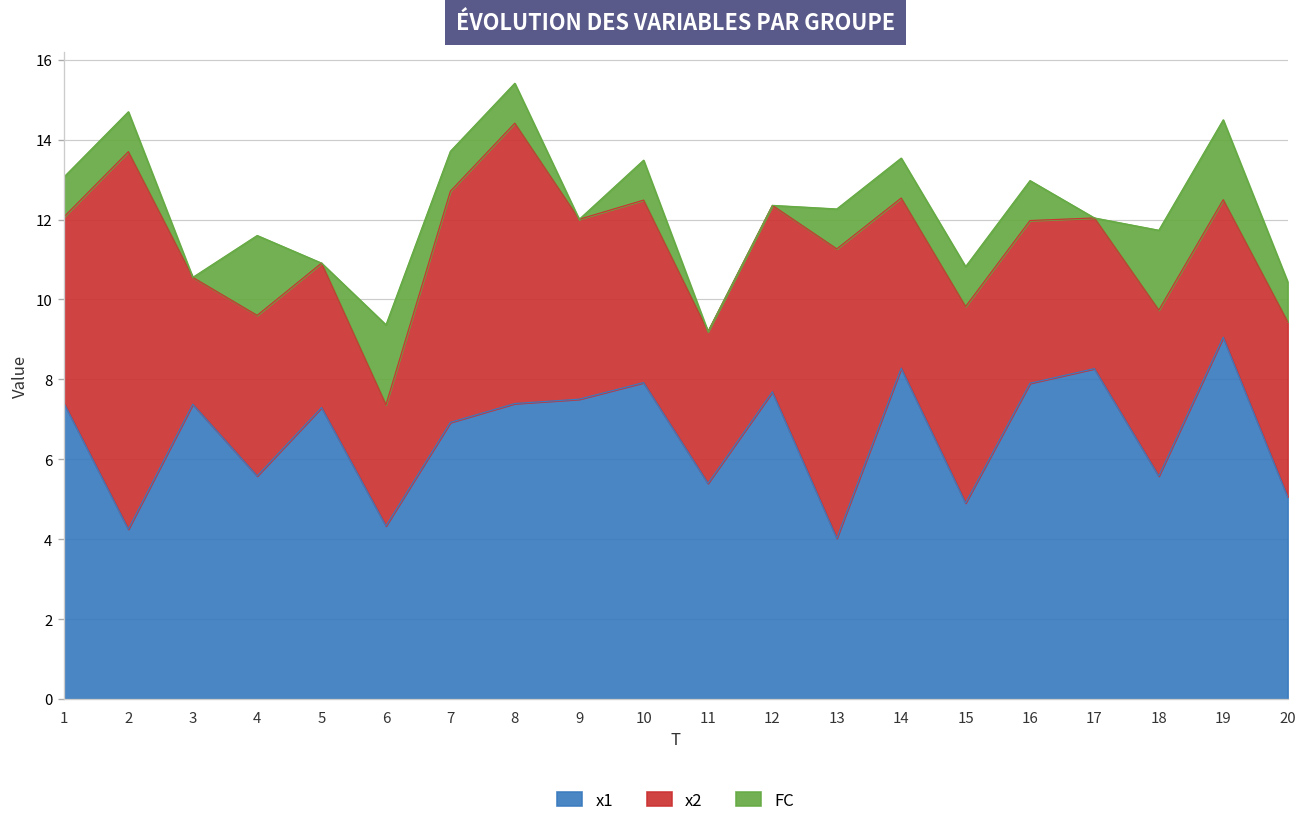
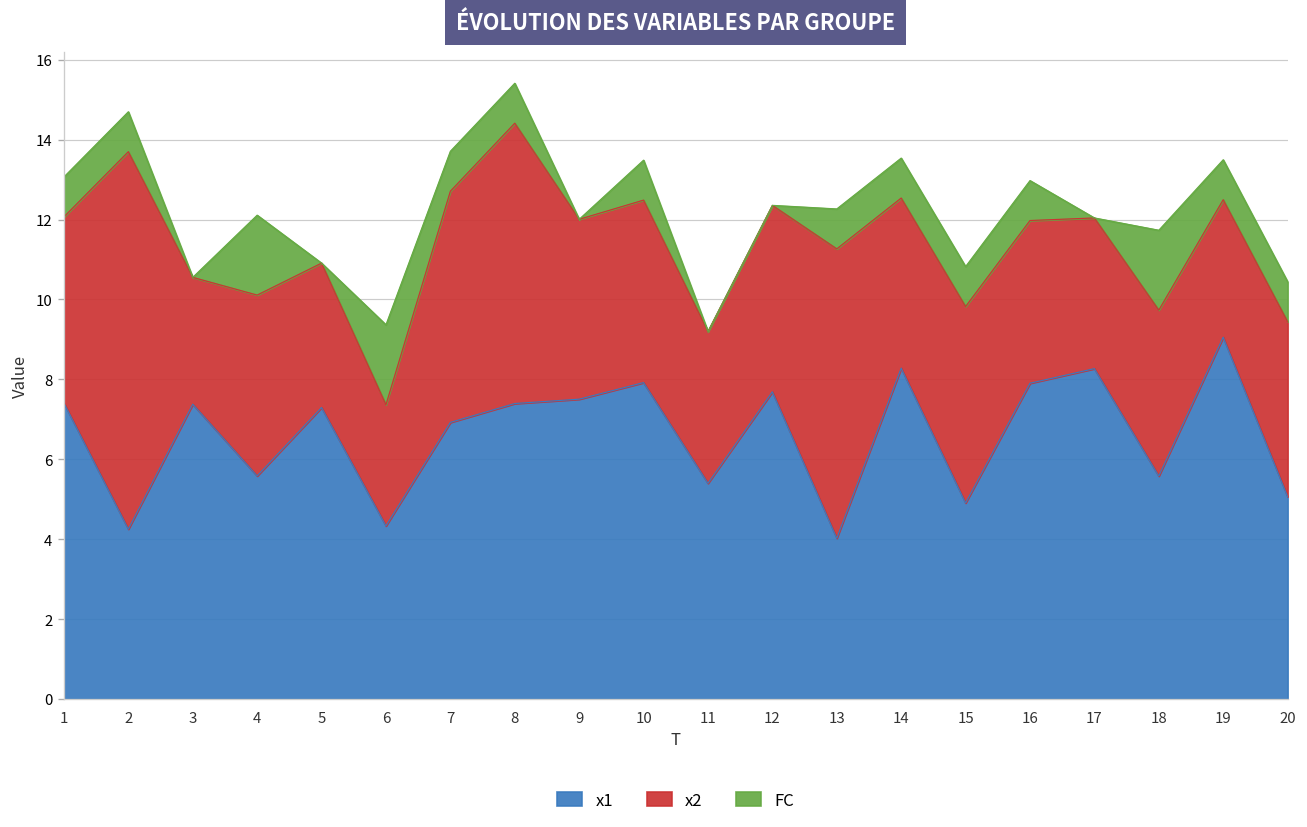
  {
    "x1": {
      "1": 7.4,
      "2": 4.3,
      "3": 7.4,
      "4": 5.6,
      "5": 7.3,
      "6": 4.3,
      "7": 6.9,
      "8": 7.4,
      "9": 7.5,
      "10": 7.9,
      "11": 5.4,
      "12": 7.7,
      "13": 4.0,
      "14": 8.3,
      "15": 4.9,
      "16": 7.9,
      "17": 8.3,
      "18": 5.6,
      "19": 9.1,
      "20": 5.1
    },
    "x2": {
      "1": 4.7,
      "2": 9.4,
-     "4": 4.0,
+     "4": 4.5,
      "6": 3.0,
      "7": 5.8,
      "8": 7.0,
      "10": 4.6,
      "13": 7.2,
      "14": 4.3,
      "15": 4.9,
      "16": 4.1,
      "18": 4.2,
      "19": 3.4,
      "20": 4.4
    },
    "FC": {
      "1": 1,
      "2": 1,
      "4": 2,
      "6": 2,
      "7": 1,
      "8": 1,
      "10": 1,
      "13": 1,
      "14": 1,
      "15": 1,
      "16": 1,
      "18": 2,
-     "19": 2,
+     "19": 1,
      "20": 1
    }
  }
